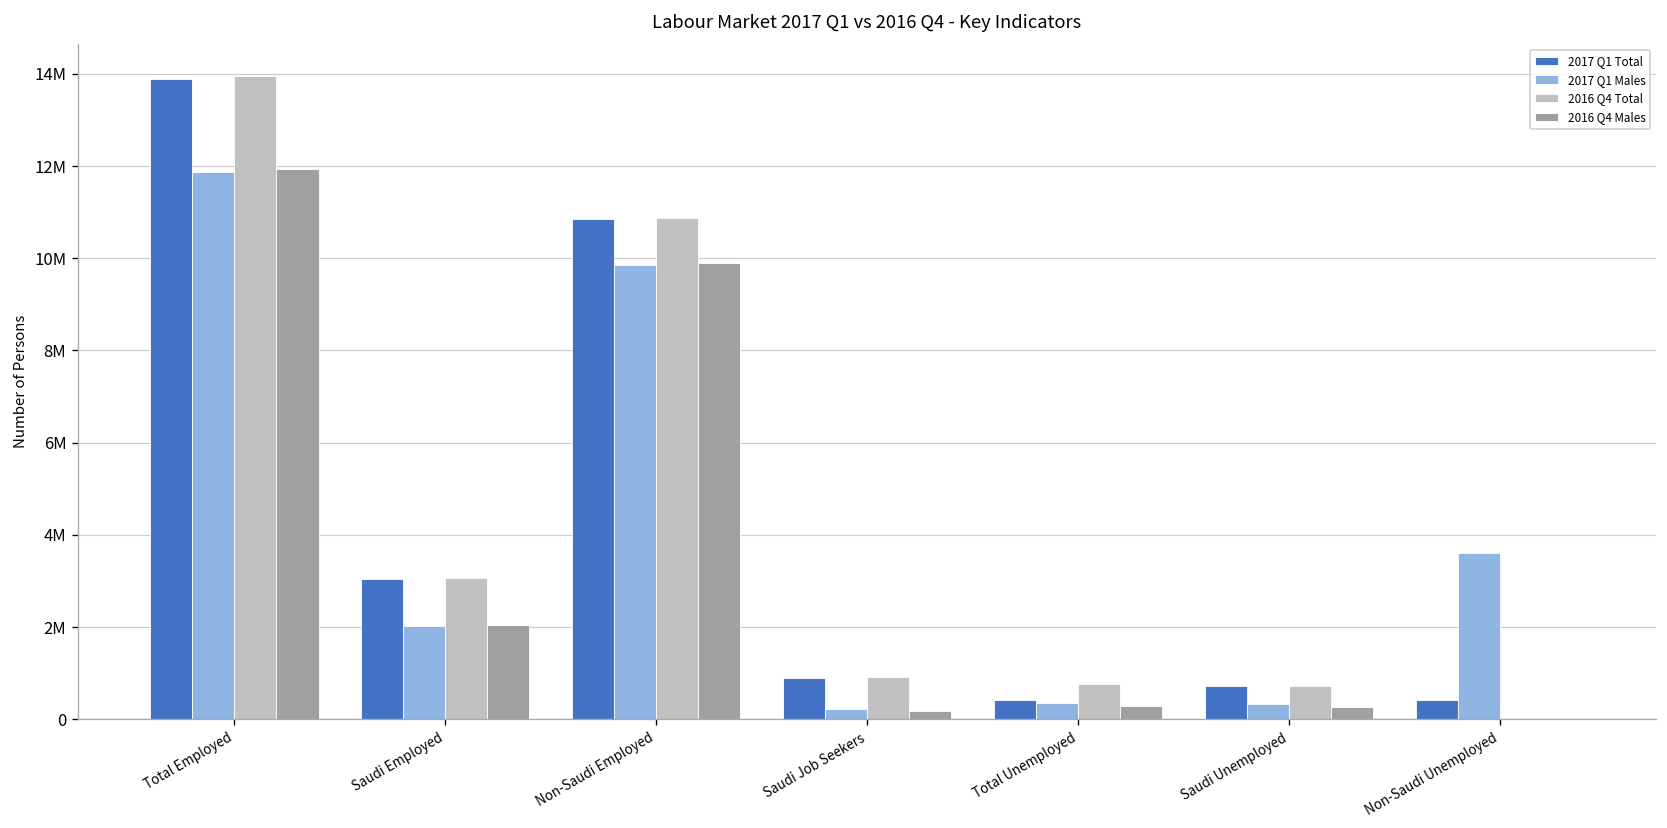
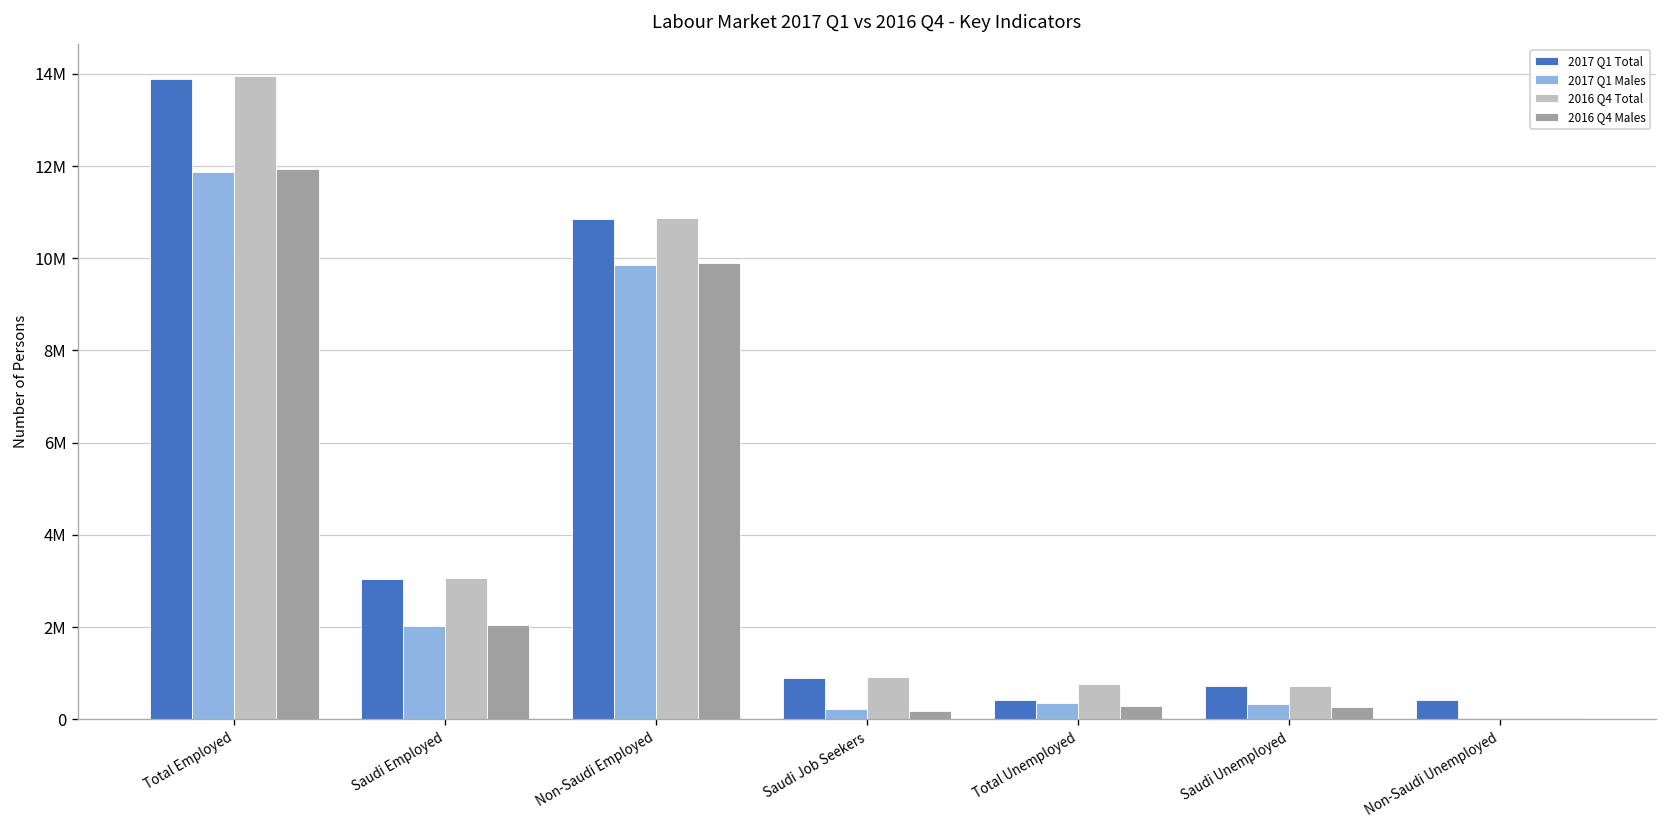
  {
    "2017 Q1 Total": {
      "Total Employed": 13900000,
      "Saudi Employed": 3000000,
      "Non-Saudi Employed": 10900000,
      "Saudi Job Seekers": 900000,
      "Total Unemployed": 400000,
      "Saudi Unemployed": 700000,
      "Non-Saudi Unemployed": 400000
    },
    "2017 Q1 Males": {
      "Total Employed": 11900000,
      "Saudi Employed": 2000000,
      "Non-Saudi Employed": 9900000,
      "Saudi Job Seekers": 200000,
      "Total Unemployed": 400000,
      "Saudi Unemployed": 300000,
-     "Non-Saudi Unemployed": 3600000
+     "Non-Saudi Unemployed": 0
    }
  }
